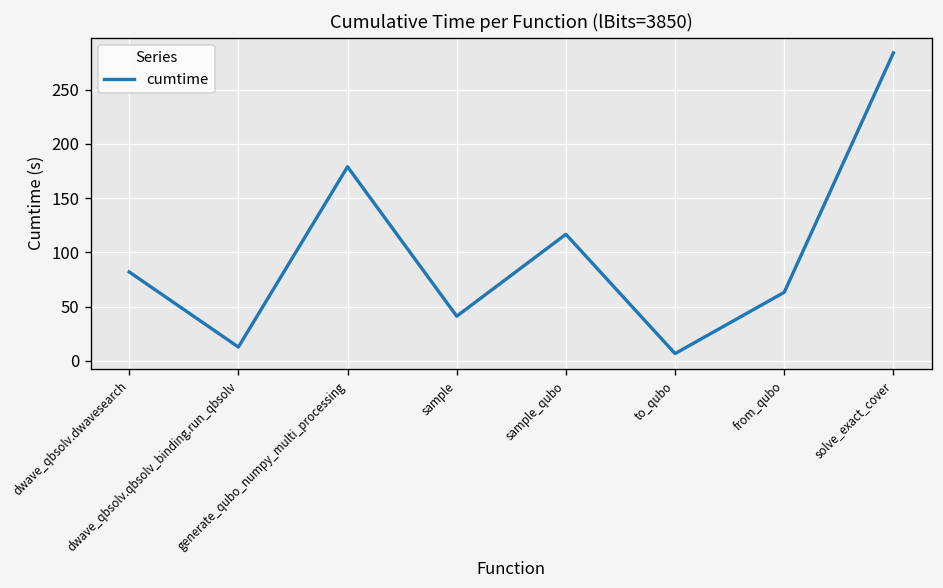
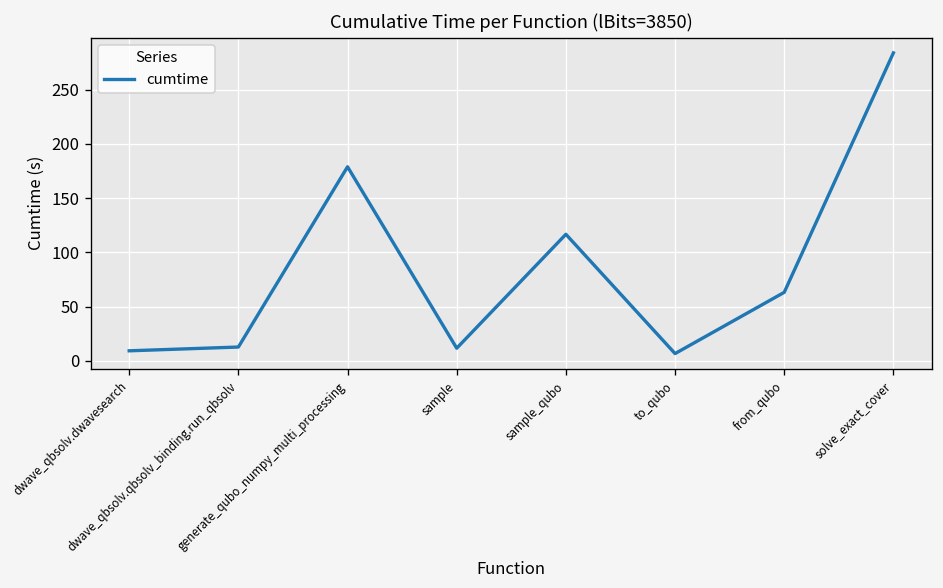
  {
-   "dwave_qbsolv.dwavesearch": 80,
+   "dwave_qbsolv.dwavesearch": 10,
    "dwave_qbsolv.qbsolv_binding.run_qbsolv": 10,
    "generate_qubo_numpy_multi_processing": 180,
-   "sample": 40,
+   "sample": 10,
    "sample_qubo": 120,
    "to_qubo": 10,
    "from_qubo": 60,
    "solve_exact_cover": 280
  }
